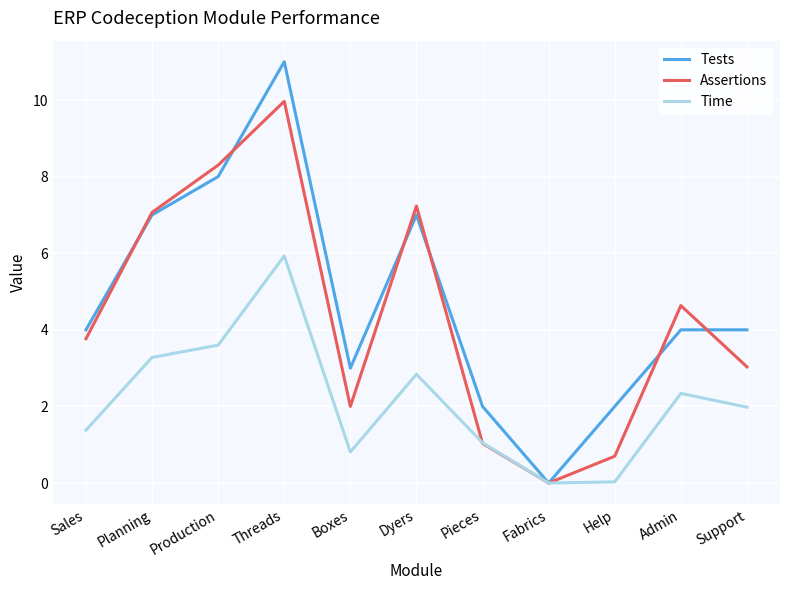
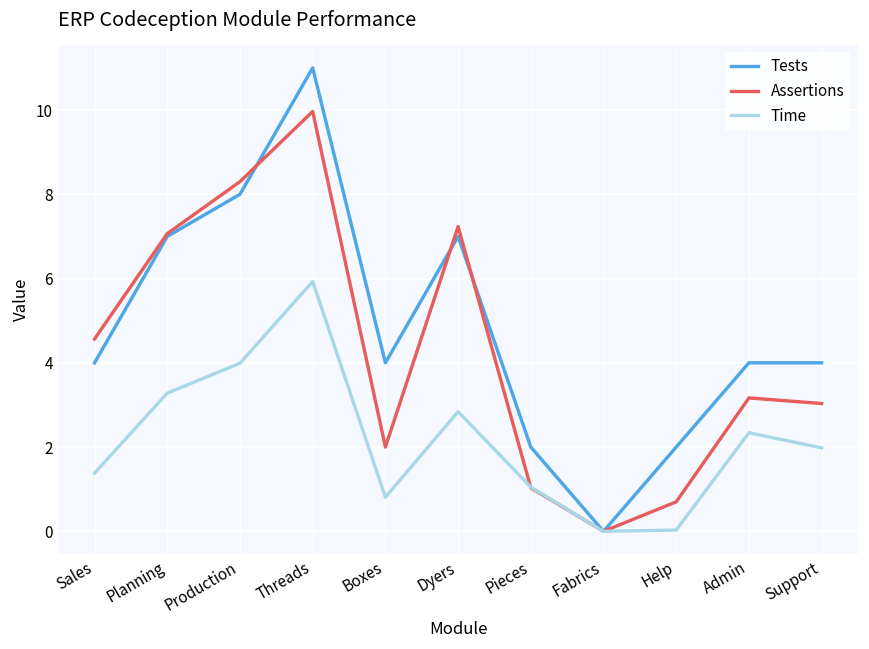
  {
    "Tests": {
      "Sales": 4,
      "Production": 8,
      "Threads": 11,
-     "Boxes": 3,
+     "Boxes": 4,
      "Dyers": 7,
      "Pieces": 2,
      "Help": 2,
      "Admin": 4,
      "Support": 4
    },
    "Assertions": {
-     "Sales": 3.8,
+     "Sales": 4.6,
      "Production": 8.3,
      "Threads": 10.0,
      "Boxes": 2.0,
      "Dyers": 7.2,
      "Help": 0.7,
-     "Admin": 4.6,
+     "Admin": 3.2,
      "Support": 3.0
    },
    "Time": {
      "Sales": 1.4,
      "Planning": 3.3,
-     "Production": 3.6,
+     "Production": 4.0,
      "Threads": 5.9,
      "Boxes": 0.8,
      "Dyers": 2.8,
      "Help": 0.0,
      "Admin": 2.3,
      "Support": 2.0
    }
  }
